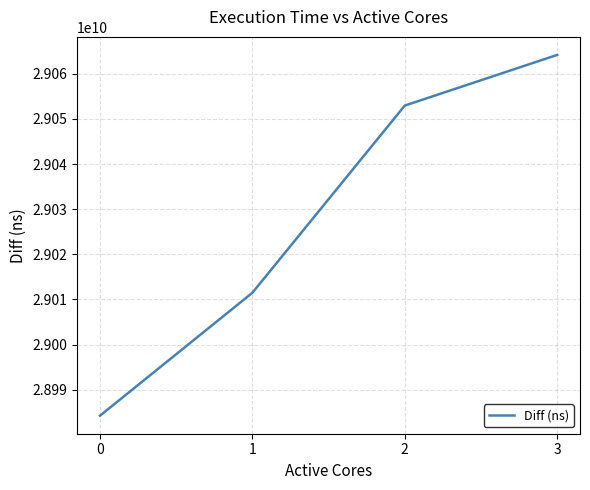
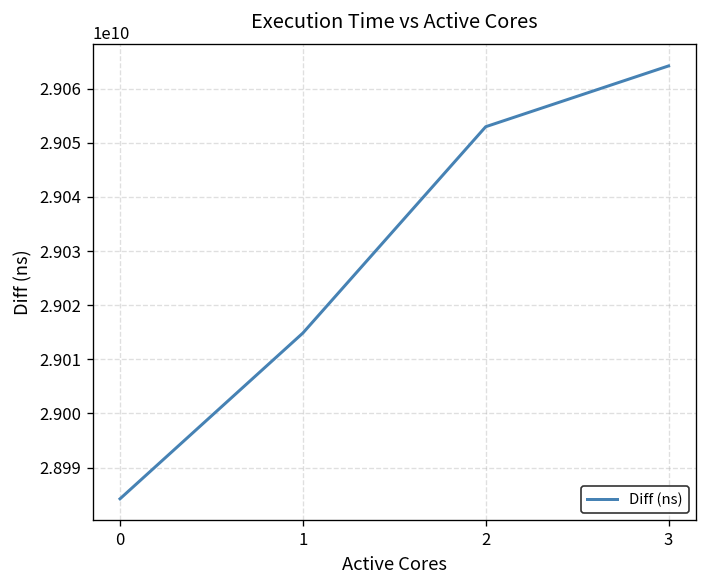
  {
    "0": 28984000000,
-   "1": 29011000000,
+   "1": 29015000000,
    "2": 29053000000,
    "3": 29064000000
  }
